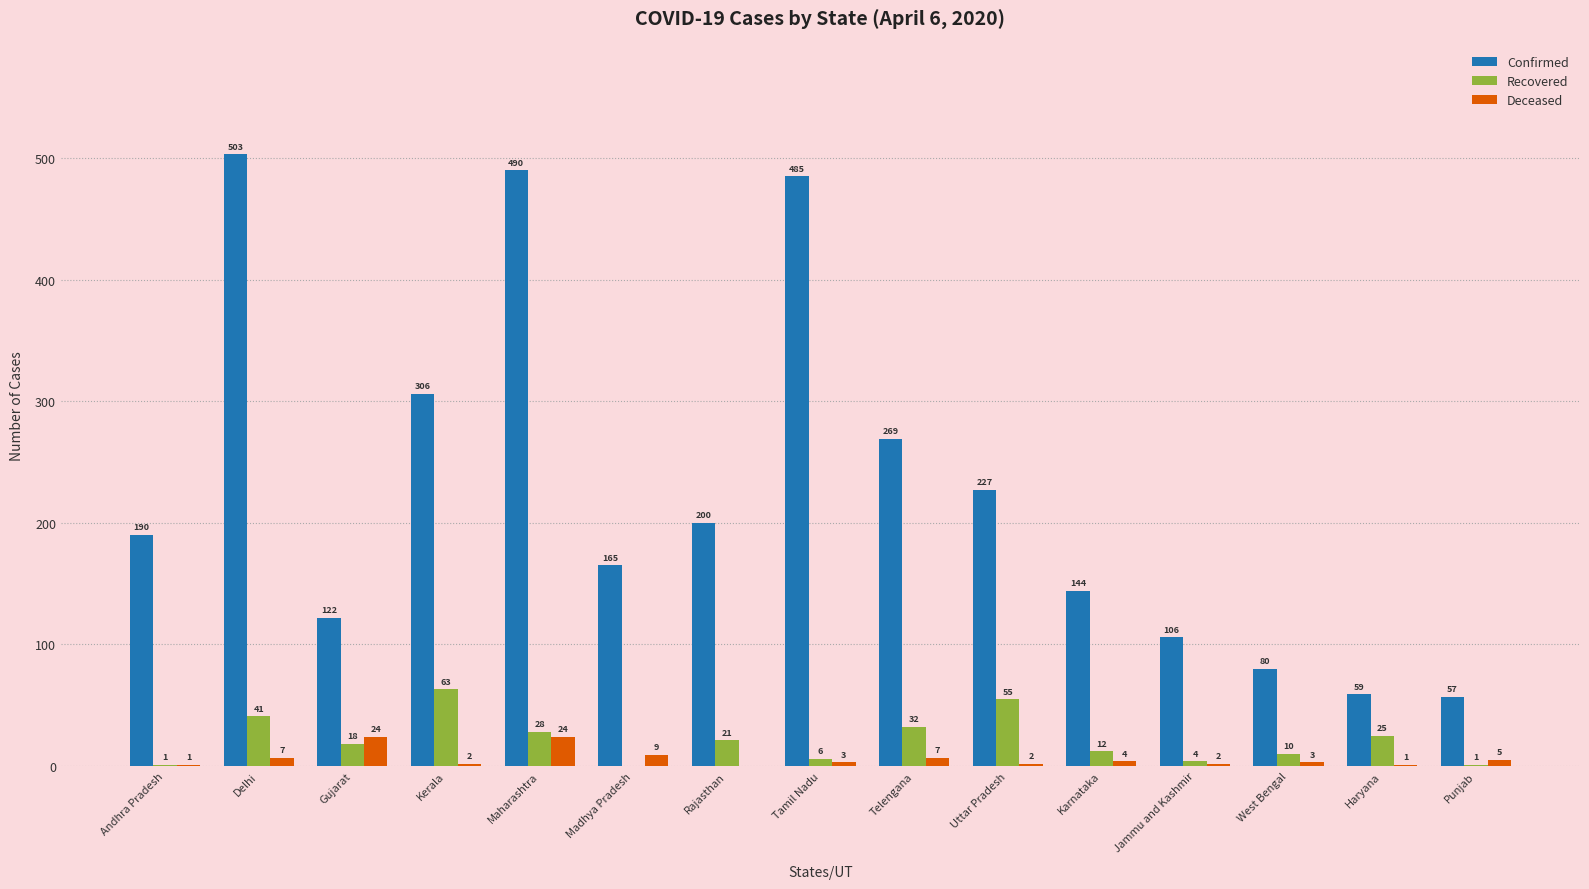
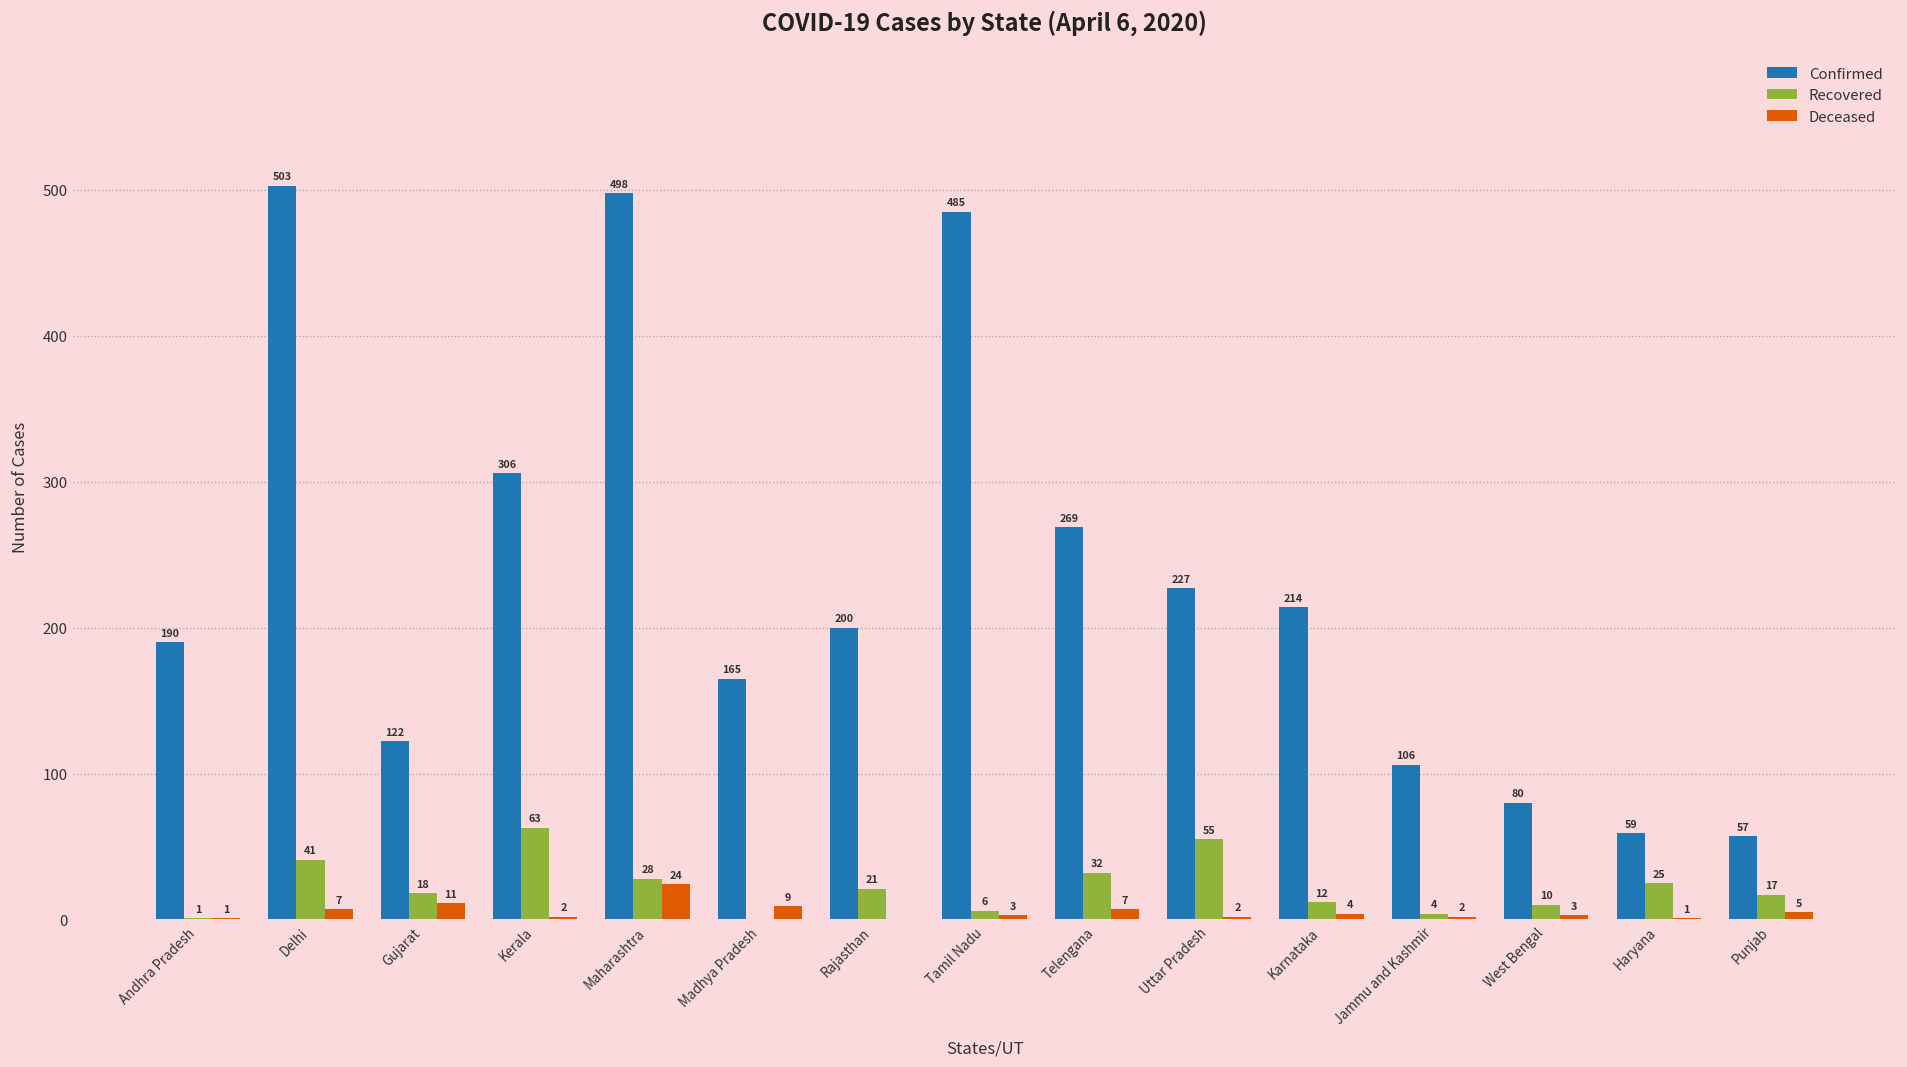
  {
    "Confirmed": {
      "Andhra Pradesh": 190,
      "Delhi": 503,
      "Gujarat": 122,
      "Kerala": 306,
-     "Maharashtra": 490,
+     "Maharashtra": 498,
      "Madhya Pradesh": 165,
      "Rajasthan": 200,
      "Tamil Nadu": 485,
      "Telengana": 269,
      "Uttar Pradesh": 227,
-     "Karnataka": 144,
+     "Karnataka": 214,
      "Jammu and Kashmir": 106,
      "West Bengal": 80,
      "Haryana": 59,
      "Punjab": 57
    },
    "Recovered": {
      "Andhra Pradesh": 1,
      "Delhi": 41,
      "Gujarat": 18,
      "Kerala": 63,
      "Maharashtra": 28,
      "Rajasthan": 21,
      "Tamil Nadu": 6,
      "Telengana": 32,
      "Uttar Pradesh": 55,
      "Karnataka": 12,
      "Jammu and Kashmir": 4,
      "West Bengal": 10,
      "Haryana": 25,
-     "Punjab": 1
+     "Punjab": 17
    },
    "Deceased": {
      "Andhra Pradesh": 1,
      "Delhi": 7,
-     "Gujarat": 24,
+     "Gujarat": 11,
      "Kerala": 2,
      "Maharashtra": 24,
      "Madhya Pradesh": 9,
      "Tamil Nadu": 3,
      "Telengana": 7,
      "Uttar Pradesh": 2,
      "Karnataka": 4,
      "Jammu and Kashmir": 2,
      "West Bengal": 3,
      "Haryana": 1,
      "Punjab": 5
    }
  }
